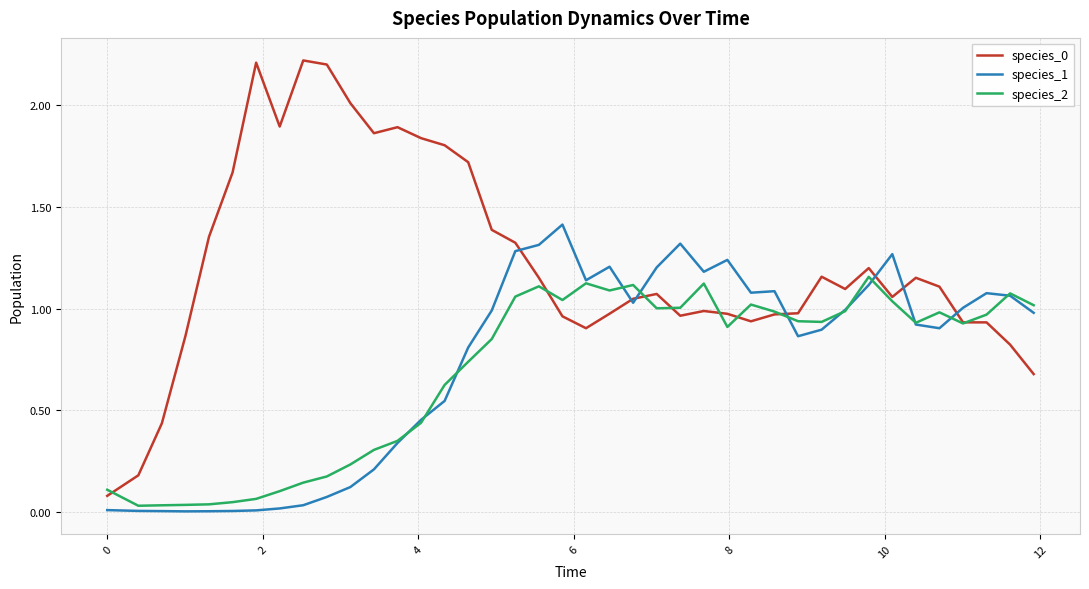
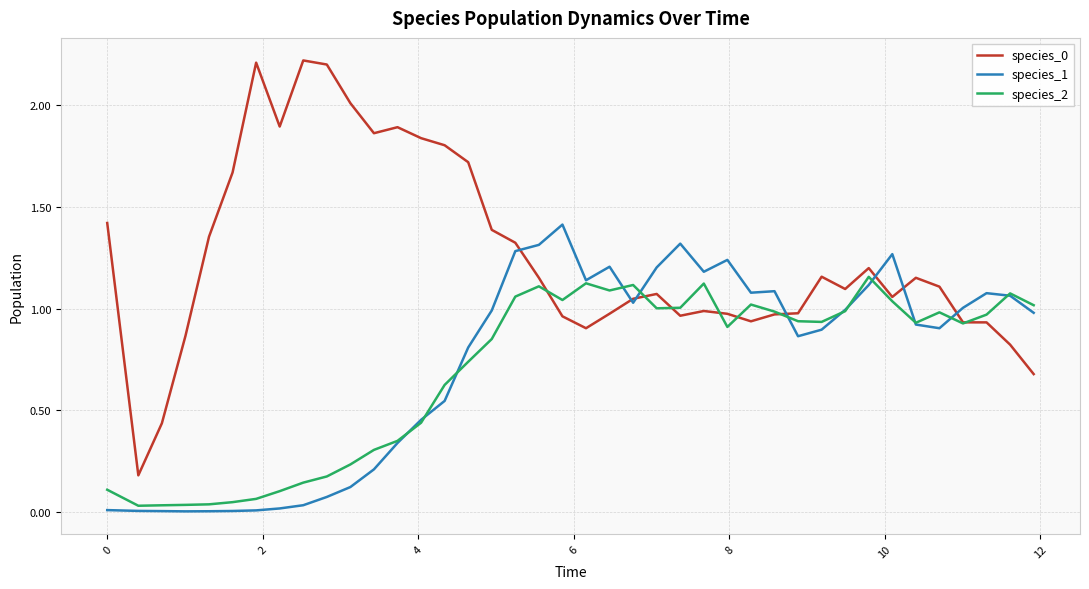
  {
    "species_0": {
-     "0": 0.08
+     "0": 1.42
    },
    "species_1": {
      "0": 0.01
    },
    "species_2": {
      "0": 0.11
    }
  }
